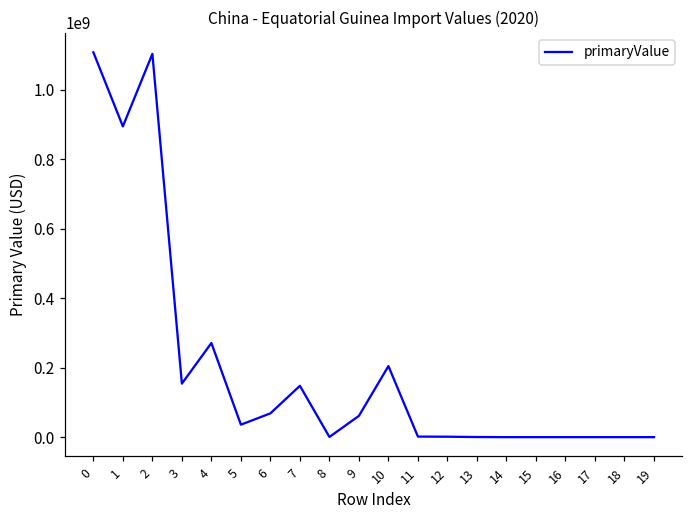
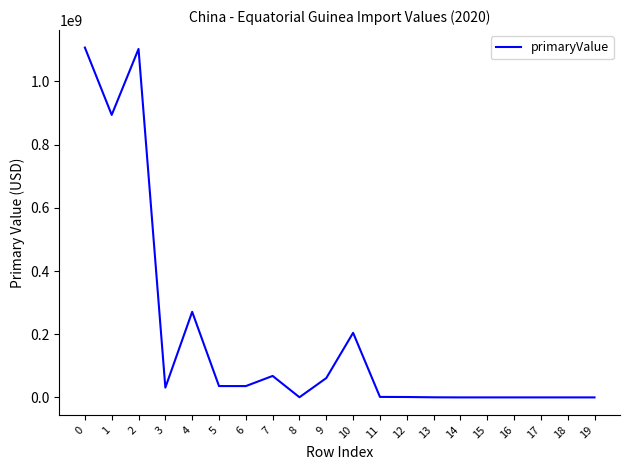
  {
    "0": 1110000000,
    "1": 890000000,
    "2": 1100000000,
-   "3": 150000000,
+   "3": 30000000,
    "4": 270000000,
    "5": 40000000,
-   "6": 70000000,
-   "7": 150000000,
+   "6": 40000000,
+   "7": 70000000,
    "8": 0,
    "9": 60000000,
    "10": 200000000,
    "11": 0,
    "12": 0,
    "13": 0,
    "14": 0,
    "15": 0,
    "16": 0,
    "17": 0,
    "18": 0,
    "19": 0
  }
